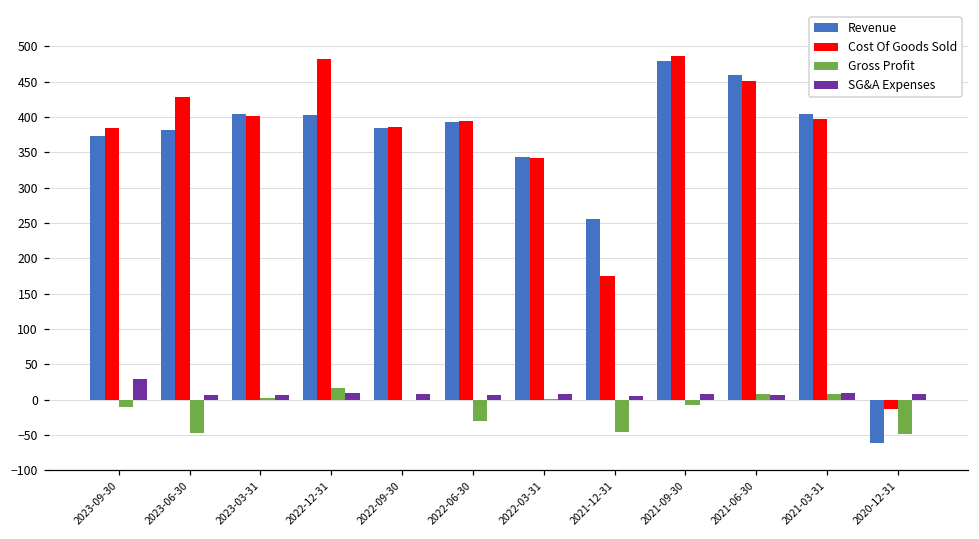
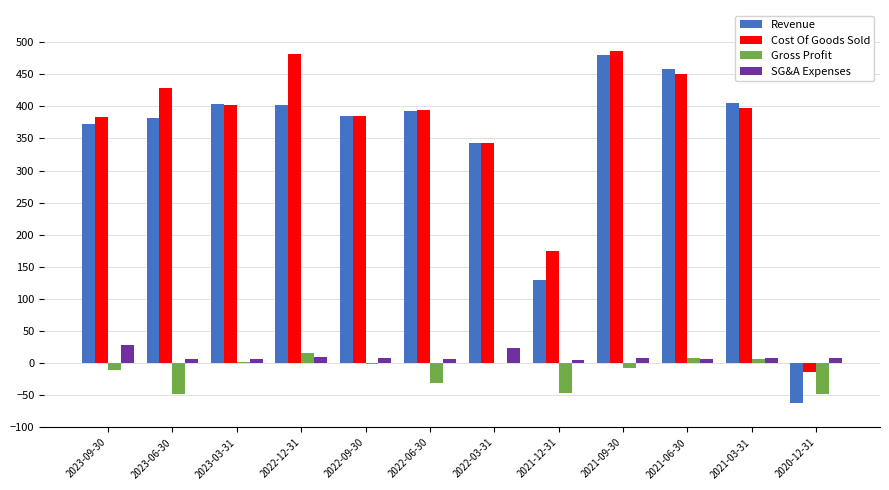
  {
    "Revenue": {
      "2023-09-30": 370,
      "2023-06-30": 380,
      "2023-03-31": 400,
      "2022-12-31": 400,
      "2022-09-30": 380,
      "2022-06-30": 390,
      "2022-03-31": 340,
-     "2021-12-31": 260,
+     "2021-12-31": 130,
      "2021-09-30": 480,
      "2021-06-30": 460,
      "2021-03-31": 400,
      "2020-12-31": -60
    },
    "Cost Of Goods Sold": {
      "2023-09-30": 380,
      "2023-06-30": 430,
      "2023-03-31": 400,
      "2022-12-31": 480,
      "2022-09-30": 390,
      "2022-06-30": 390,
      "2022-03-31": 340,
      "2021-12-31": 180,
      "2021-09-30": 490,
      "2021-06-30": 450,
      "2021-03-31": 400,
      "2020-12-31": -10
    },
    "Gross Profit": {
      "2023-09-30": -10,
      "2023-06-30": -50,
      "2022-12-31": 20,
      "2022-06-30": -30,
      "2021-12-31": -50,
      "2021-09-30": -10,
      "2021-06-30": 10,
      "2021-03-31": 10,
      "2020-12-31": -50
    },
    "SG&A Expenses": {
      "2023-09-30": 30,
      "2023-06-30": 10,
      "2023-03-31": 10,
      "2022-12-31": 10,
      "2022-09-30": 10,
      "2022-06-30": 10,
-     "2022-03-31": 10,
+     "2022-03-31": 20,
      "2021-12-31": 10,
      "2021-09-30": 10,
      "2021-06-30": 10,
      "2021-03-31": 10,
      "2020-12-31": 10
    }
  }
